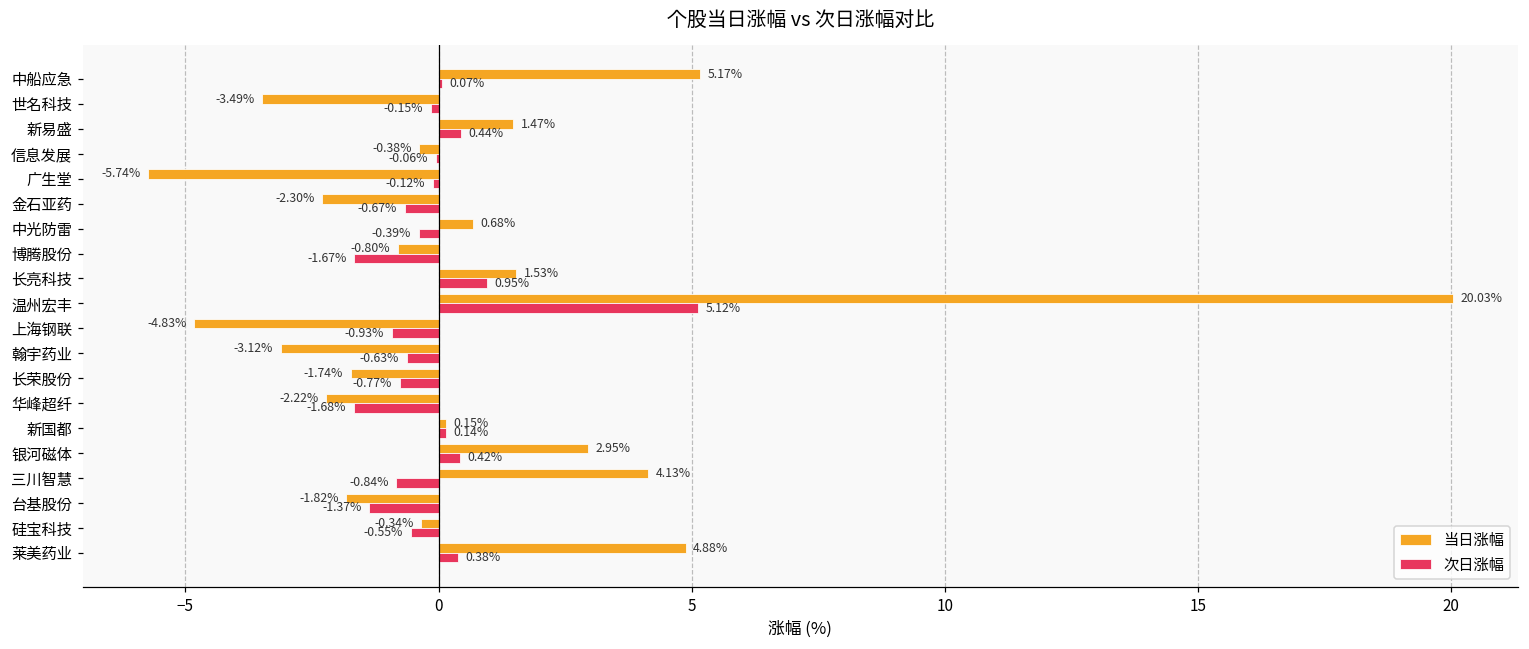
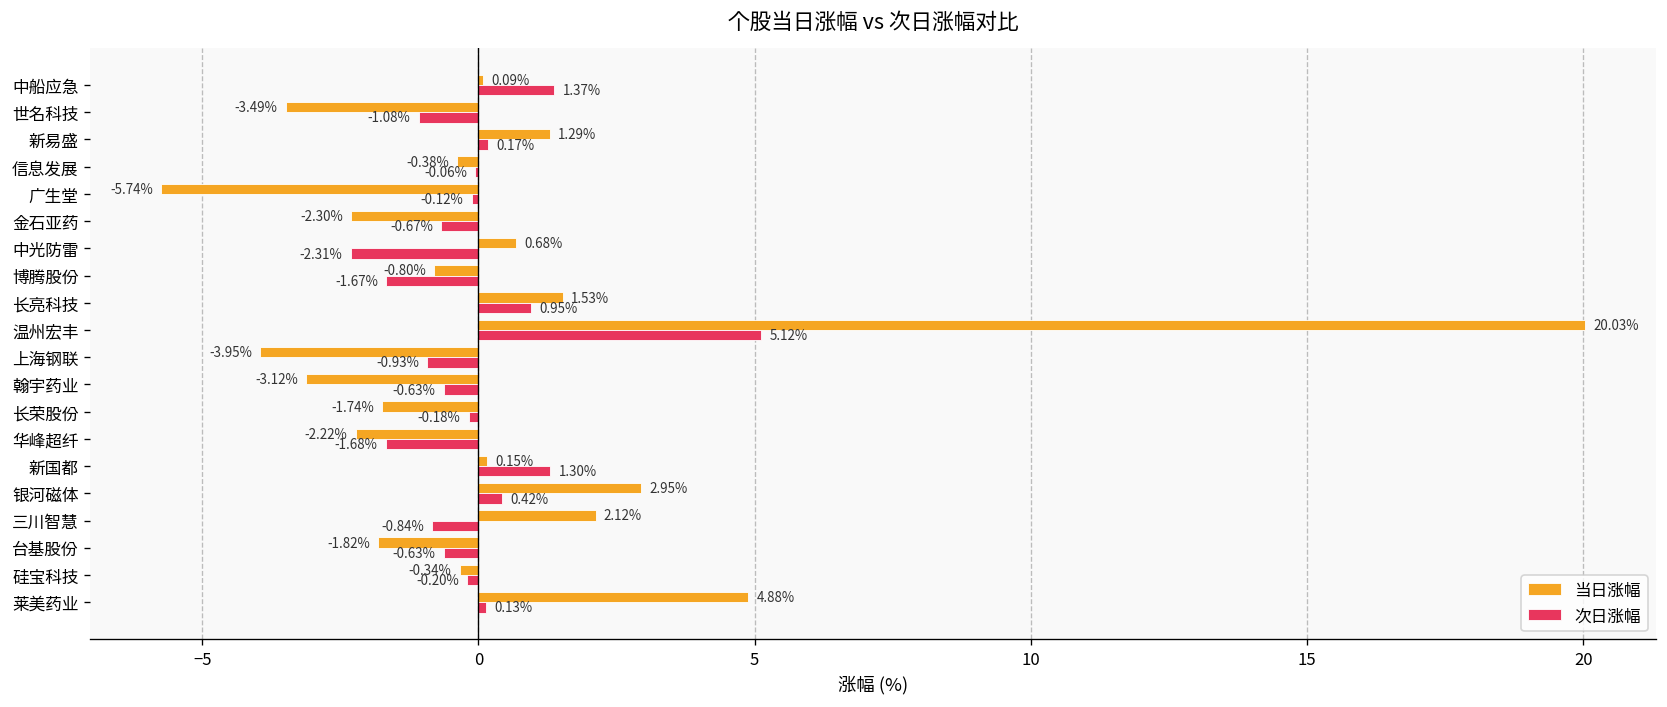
  {
    "当日涨幅": {
-     "中船应急": "5.17%",
+     "中船应急": "0.09%",
      "世名科技": "-3.49%",
-     "新易盛": "1.47%",
+     "新易盛": "1.29%",
      "信息发展": "-0.38%",
      "广生堂": "-5.74%",
      "金石亚药": "-2.30%",
      "中光防雷": "0.68%",
      "博腾股份": "-0.80%",
      "长亮科技": "1.53%",
      "温州宏丰": "20.03%",
-     "上海钢联": "-4.83%",
+     "上海钢联": "-3.95%",
      "翰宇药业": "-3.12%",
      "长荣股份": "-1.74%",
      "华峰超纤": "-2.22%",
      "新国都": "0.15%",
      "银河磁体": "2.95%",
-     "三川智慧": "4.13%",
+     "三川智慧": "2.12%",
      "台基股份": "-1.82%",
      "硅宝科技": "-0.34%",
      "莱美药业": "4.88%"
    },
    "次日涨幅": {
-     "中船应急": "0.07%",
-     "世名科技": "-0.15%",
-     "新易盛": "0.44%",
+     "中船应急": "1.37%",
+     "世名科技": "-1.08%",
+     "新易盛": "0.17%",
      "信息发展": "-0.06%",
      "广生堂": "-0.12%",
      "金石亚药": "-0.67%",
-     "中光防雷": "-0.39%",
+     "中光防雷": "-2.31%",
      "博腾股份": "-1.67%",
      "长亮科技": "0.95%",
      "温州宏丰": "5.12%",
      "上海钢联": "-0.93%",
      "翰宇药业": "-0.63%",
-     "长荣股份": "-0.77%",
+     "长荣股份": "-0.18%",
      "华峰超纤": "-1.68%",
-     "新国都": "0.14%",
+     "新国都": "1.30%",
      "银河磁体": "0.42%",
      "三川智慧": "-0.84%",
-     "台基股份": "-1.37%",
-     "硅宝科技": "-0.55%",
-     "莱美药业": "0.38%"
+     "台基股份": "-0.63%",
+     "硅宝科技": "-0.20%",
+     "莱美药业": "0.13%"
    }
  }
